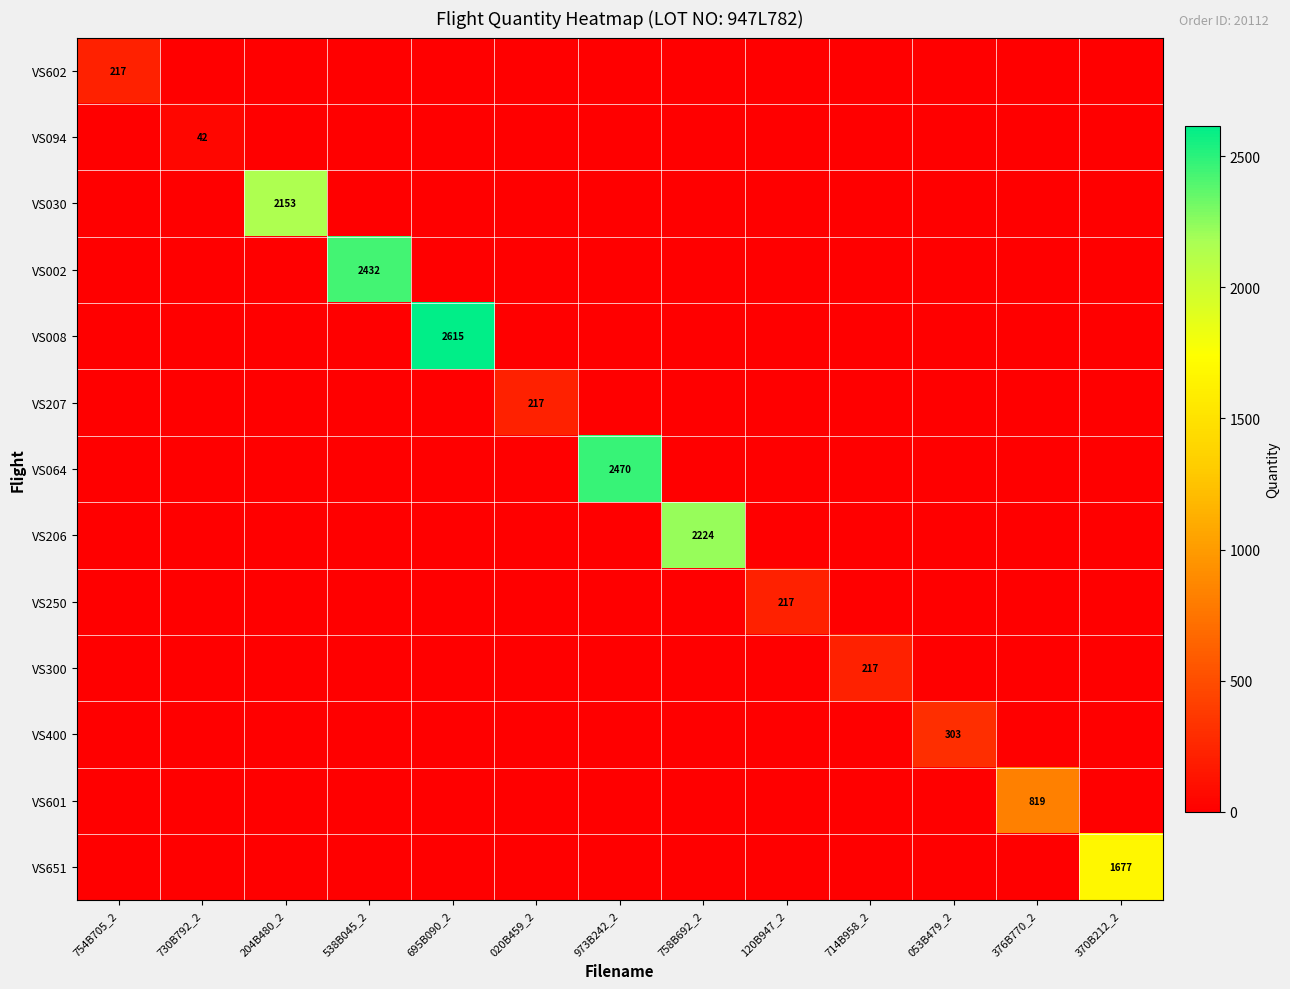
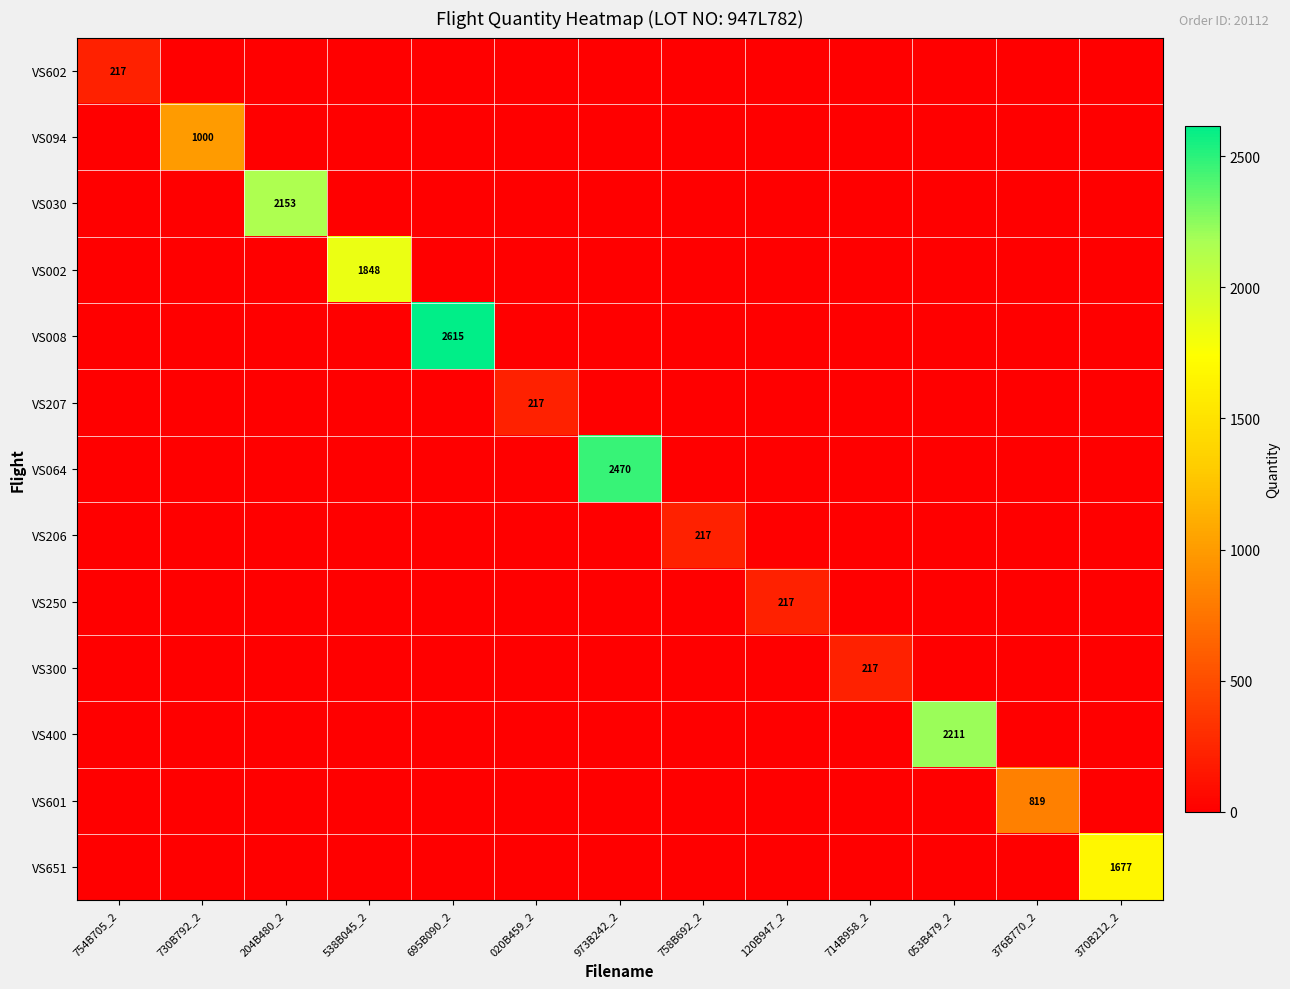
  {
    "VS602": {
      "754B705_2": 217
    },
    "VS094": {
-     "730B792_2": 42
+     "730B792_2": 1000
    },
    "VS030": {
      "204B480_2": 2153
    },
    "VS002": {
-     "538B045_2": 2432
+     "538B045_2": 1848
    },
    "VS008": {
      "695B090_2": 2615
    },
    "VS207": {
      "020B459_2": 217
    },
    "VS064": {
      "973B242_2": 2470
    },
    "VS206": {
-     "758B692_2": 2224
+     "758B692_2": 217
    },
    "VS250": {
      "120B947_2": 217
    },
    "VS300": {
      "714B958_2": 217
    },
    "VS400": {
-     "053B479_2": 303
+     "053B479_2": 2211
    },
    "VS601": {
      "376B770_2": 819
    },
    "VS651": {
      "370B212_2": 1677
    }
  }
